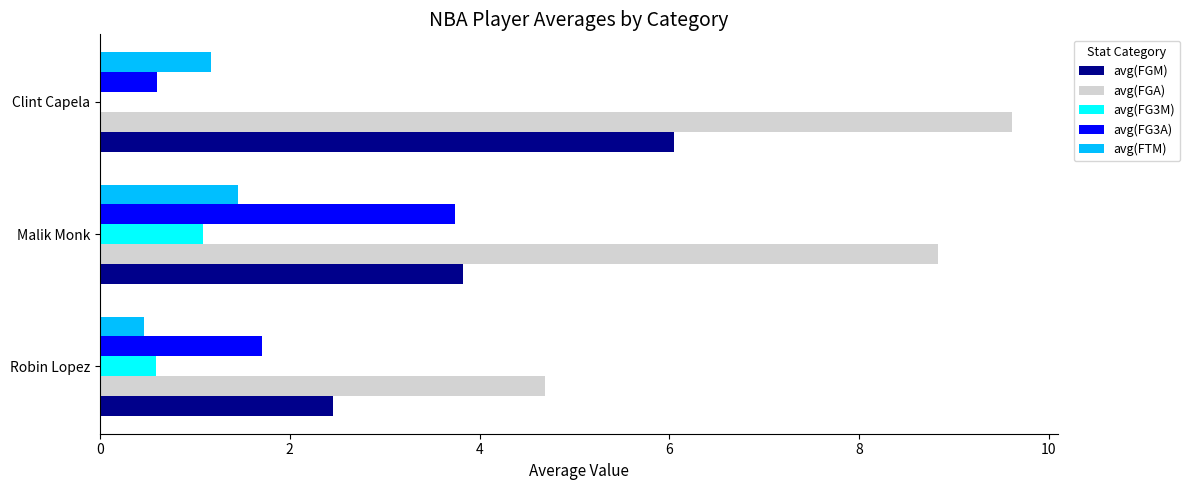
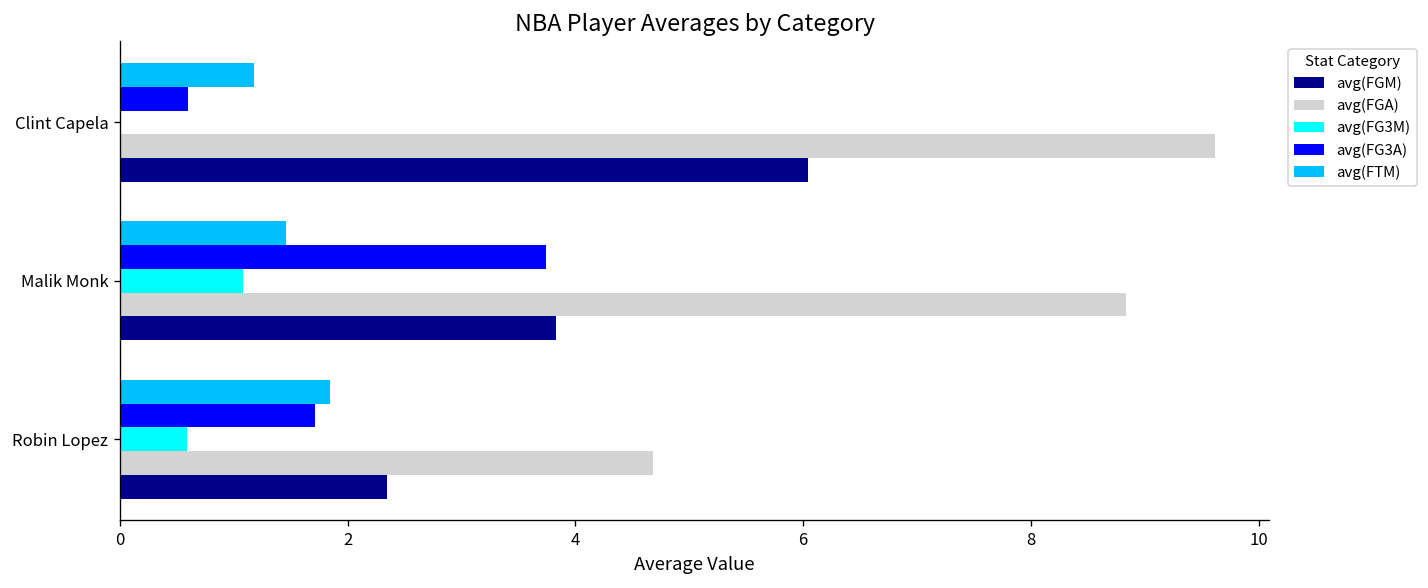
  {
    "avg(FGM)": {
      "Clint Capela": 6.0,
      "Malik Monk": 3.8,
-     "Robin Lopez": 2.5
+     "Robin Lopez": 2.3
    },
    "avg(FGA)": {
      "Clint Capela": 9.6,
      "Malik Monk": 8.8,
      "Robin Lopez": 4.7
    },
    "avg(FG3M)": {
      "Clint Capela": 0.0,
      "Malik Monk": 1.1,
      "Robin Lopez": 0.6
    },
    "avg(FG3A)": {
      "Clint Capela": 0.6,
      "Malik Monk": 3.7,
      "Robin Lopez": 1.7
    },
    "avg(FTM)": {
      "Clint Capela": 1.2,
      "Malik Monk": 1.5,
-     "Robin Lopez": 0.5
+     "Robin Lopez": 1.8
    }
  }
